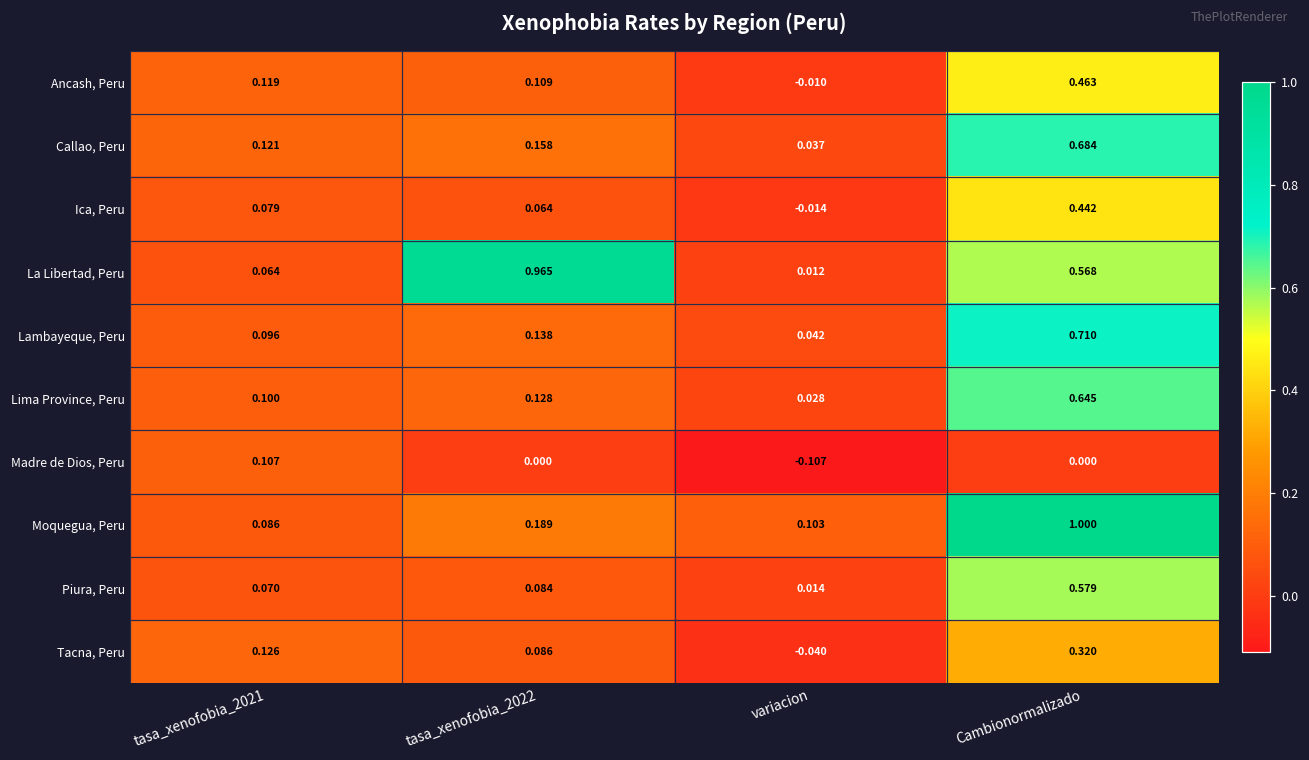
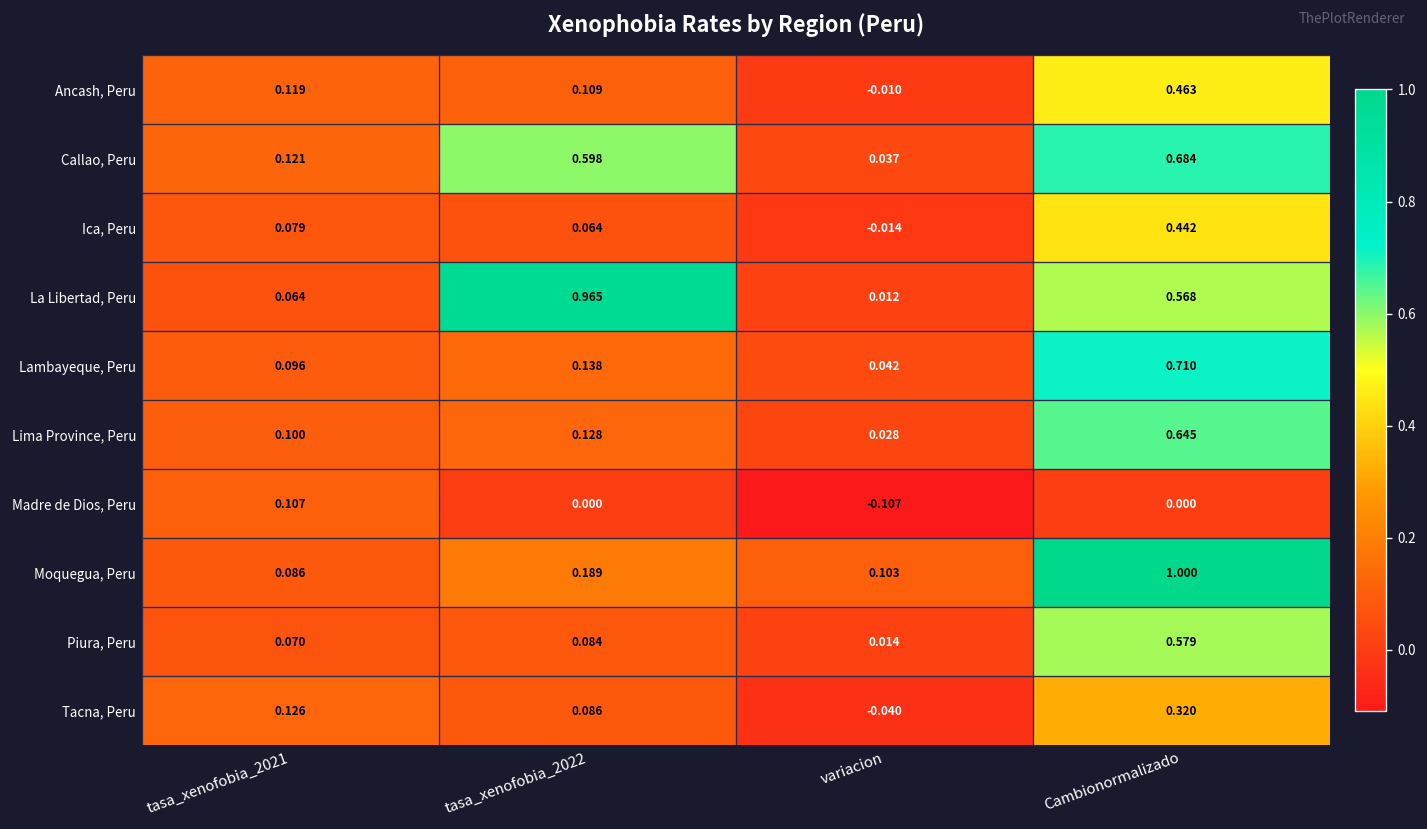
  {
    "Ancash, Peru": {
      "tasa_xenofobia_2021": 0.119,
      "tasa_xenofobia_2022": 0.109,
      "variacion": -0.010,
      "Cambionormalizado": 0.463
    },
    "Callao, Peru": {
      "tasa_xenofobia_2021": 0.121,
-     "tasa_xenofobia_2022": 0.158,
+     "tasa_xenofobia_2022": 0.598,
      "variacion": 0.037,
      "Cambionormalizado": 0.684
    },
    "Ica, Peru": {
      "tasa_xenofobia_2021": 0.079,
      "tasa_xenofobia_2022": 0.064,
      "variacion": -0.014,
      "Cambionormalizado": 0.442
    },
    "La Libertad, Peru": {
      "tasa_xenofobia_2021": 0.064,
      "tasa_xenofobia_2022": 0.965,
      "variacion": 0.012,
      "Cambionormalizado": 0.568
    },
    "Lambayeque, Peru": {
      "tasa_xenofobia_2021": 0.096,
      "tasa_xenofobia_2022": 0.138,
      "variacion": 0.042,
      "Cambionormalizado": 0.710
    },
    "Lima Province, Peru": {
      "tasa_xenofobia_2021": 0.100,
      "tasa_xenofobia_2022": 0.128,
      "variacion": 0.028,
      "Cambionormalizado": 0.645
    },
    "Madre de Dios, Peru": {
      "tasa_xenofobia_2021": 0.107,
      "tasa_xenofobia_2022": 0.000,
      "variacion": -0.107,
      "Cambionormalizado": 0.000
    },
    "Moquegua, Peru": {
      "tasa_xenofobia_2021": 0.086,
      "tasa_xenofobia_2022": 0.189,
      "variacion": 0.103,
      "Cambionormalizado": 1.000
    },
    "Piura, Peru": {
      "tasa_xenofobia_2021": 0.070,
      "tasa_xenofobia_2022": 0.084,
      "variacion": 0.014,
      "Cambionormalizado": 0.579
    },
    "Tacna, Peru": {
      "tasa_xenofobia_2021": 0.126,
      "tasa_xenofobia_2022": 0.086,
      "variacion": -0.040,
      "Cambionormalizado": 0.320
    }
  }
